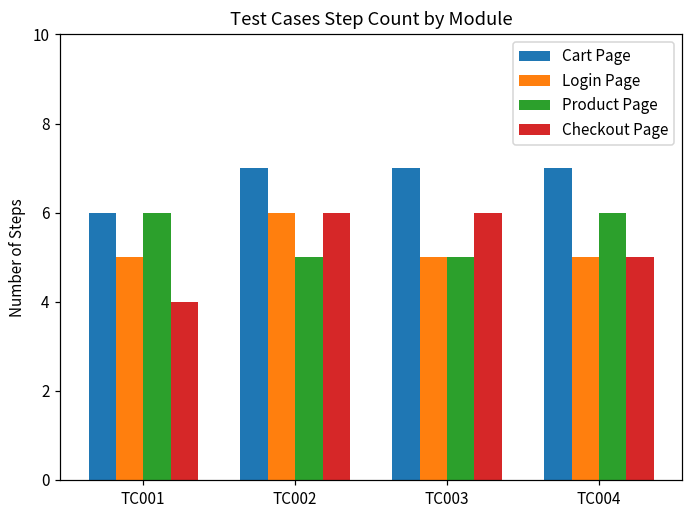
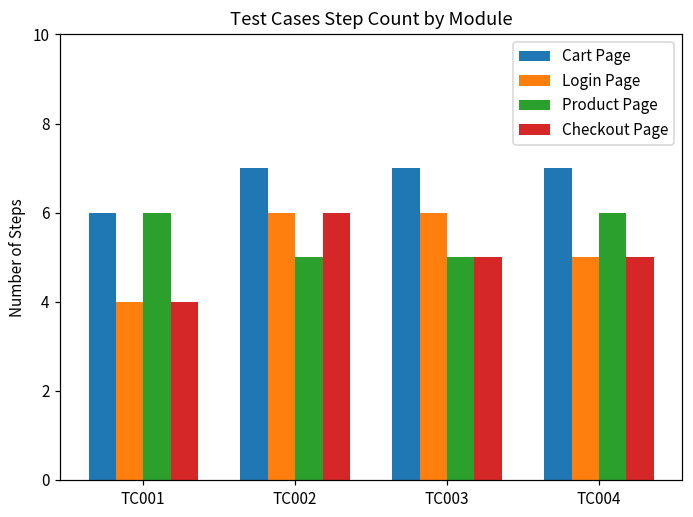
  {
    "Cart Page": {
      "TC001": 6,
      "TC002": 7,
      "TC003": 7,
      "TC004": 7
    },
    "Login Page": {
-     "TC001": 5,
+     "TC001": 4,
      "TC002": 6,
-     "TC003": 5,
+     "TC003": 6,
      "TC004": 5
    },
    "Product Page": {
      "TC001": 6,
      "TC002": 5,
      "TC003": 5,
      "TC004": 6
    },
    "Checkout Page": {
      "TC001": 4,
      "TC002": 6,
-     "TC003": 6,
+     "TC003": 5,
      "TC004": 5
    }
  }
